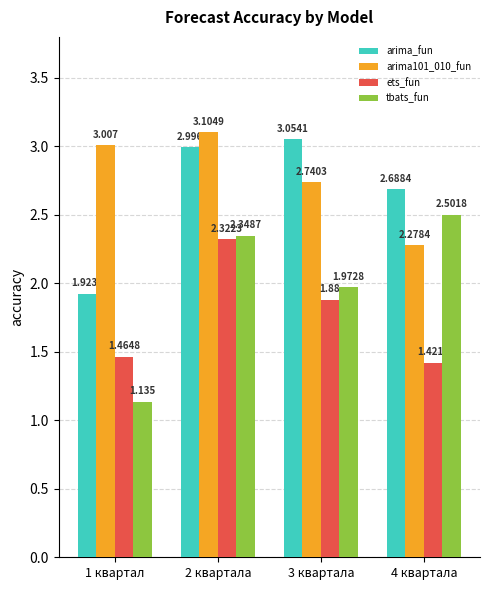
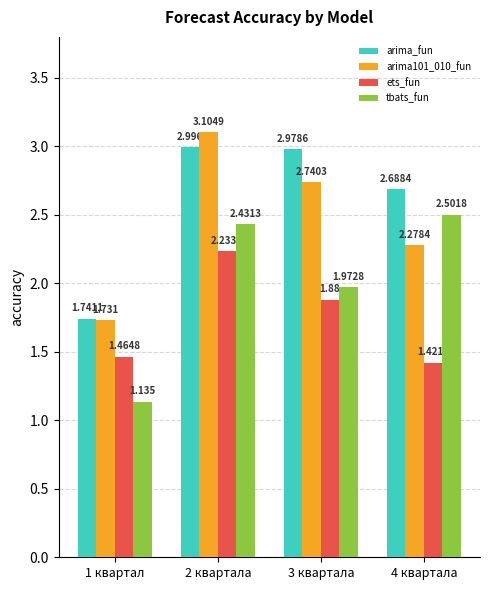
  {
    "arima_fun": {
-     "1 квартал": 1.9234,
+     "1 квартал": 1.7411,
      "2 квартала": 2.996,
-     "3 квартала": 3.0541,
+     "3 квартала": 2.9786,
      "4 квартала": 2.6884
    },
    "arima101_010_fun": {
-     "1 квартал": 3.007,
+     "1 квартал": 1.731,
      "2 квартала": 3.1049,
      "3 квартала": 2.7403,
      "4 квартала": 2.2784
    },
    "ets_fun": {
      "1 квартал": 1.4648,
-     "2 квартала": 2.3223,
+     "2 квартала": 2.2333,
      "3 квартала": 1.88,
      "4 квартала": 1.4216
    },
    "tbats_fun": {
      "1 квартал": 1.135,
-     "2 квартала": 2.3487,
+     "2 квартала": 2.4313,
      "3 квартала": 1.9728,
      "4 квартала": 2.5018
    }
  }
